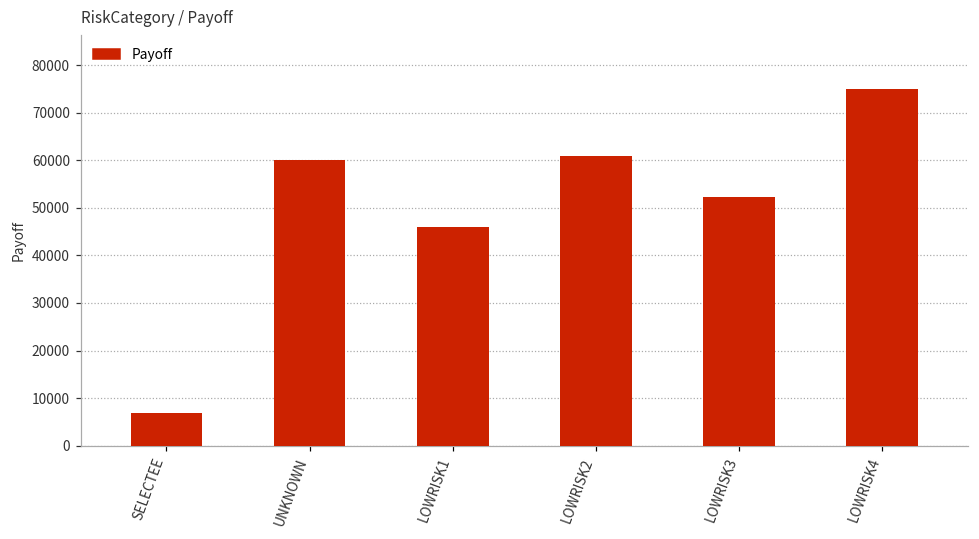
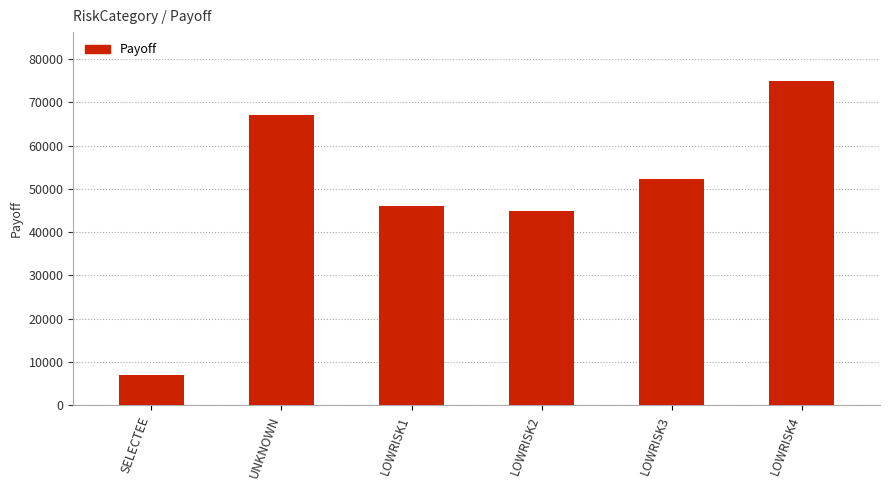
  {
    "SELECTEE": 7000,
-   "UNKNOWN": 60000,
+   "UNKNOWN": 67000,
    "LOWRISK1": 46000,
-   "LOWRISK2": 61000,
+   "LOWRISK2": 45000,
    "LOWRISK3": 52000,
    "LOWRISK4": 75000
  }
